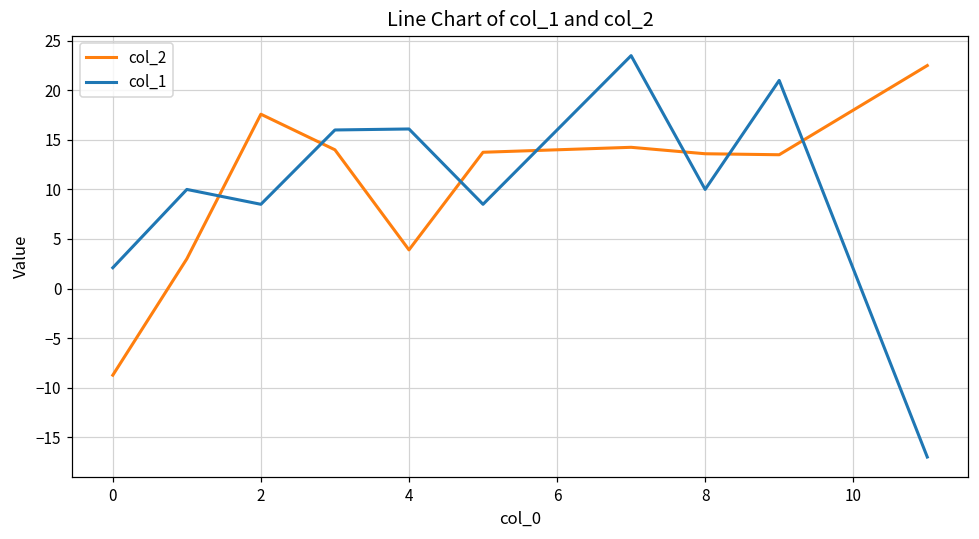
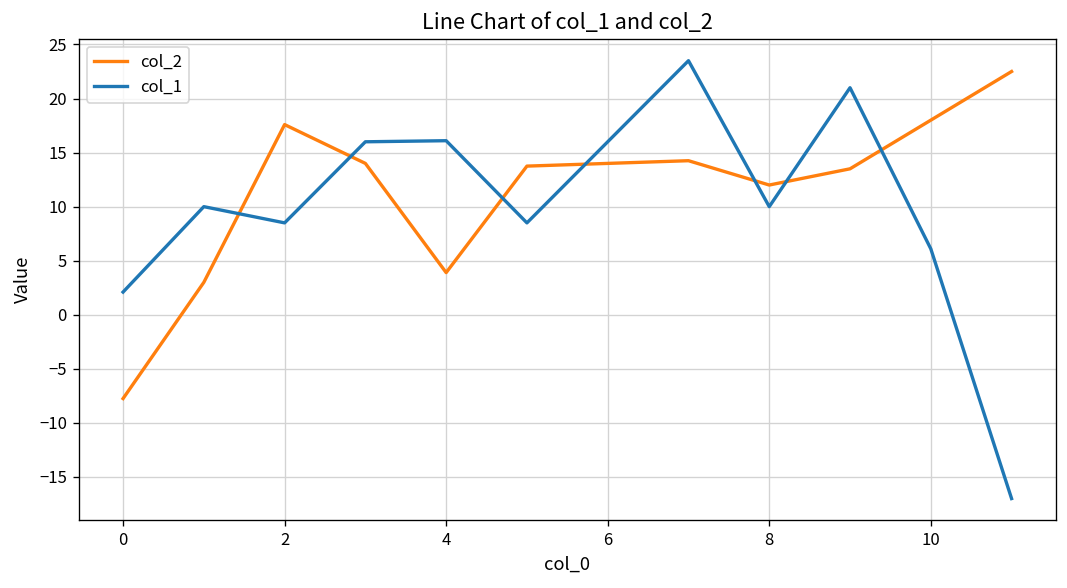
  {
    "col_2": {
-     "0": -9,
+     "0": -8,
      "2": 18,
      "4": 4,
      "6": 14,
-     "8": 14,
+     "8": 12,
      "10": 18
    },
    "col_1": {
      "0": 2,
      "2": 9,
      "4": 16,
      "6": 16,
      "8": 10,
-     "10": 2
+     "10": 6
    }
  }
